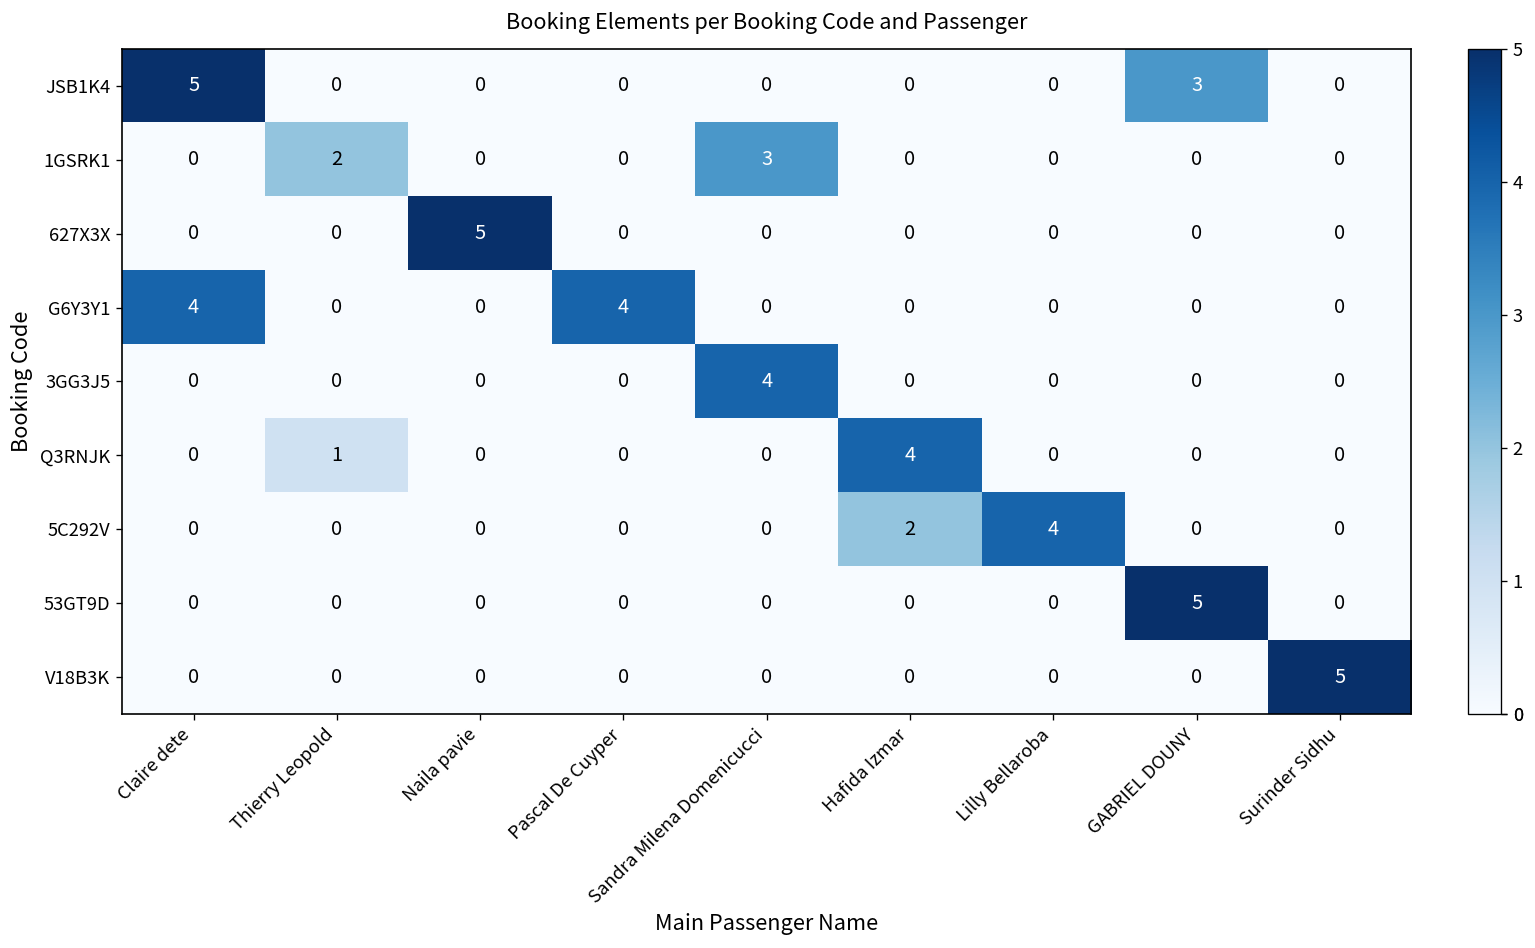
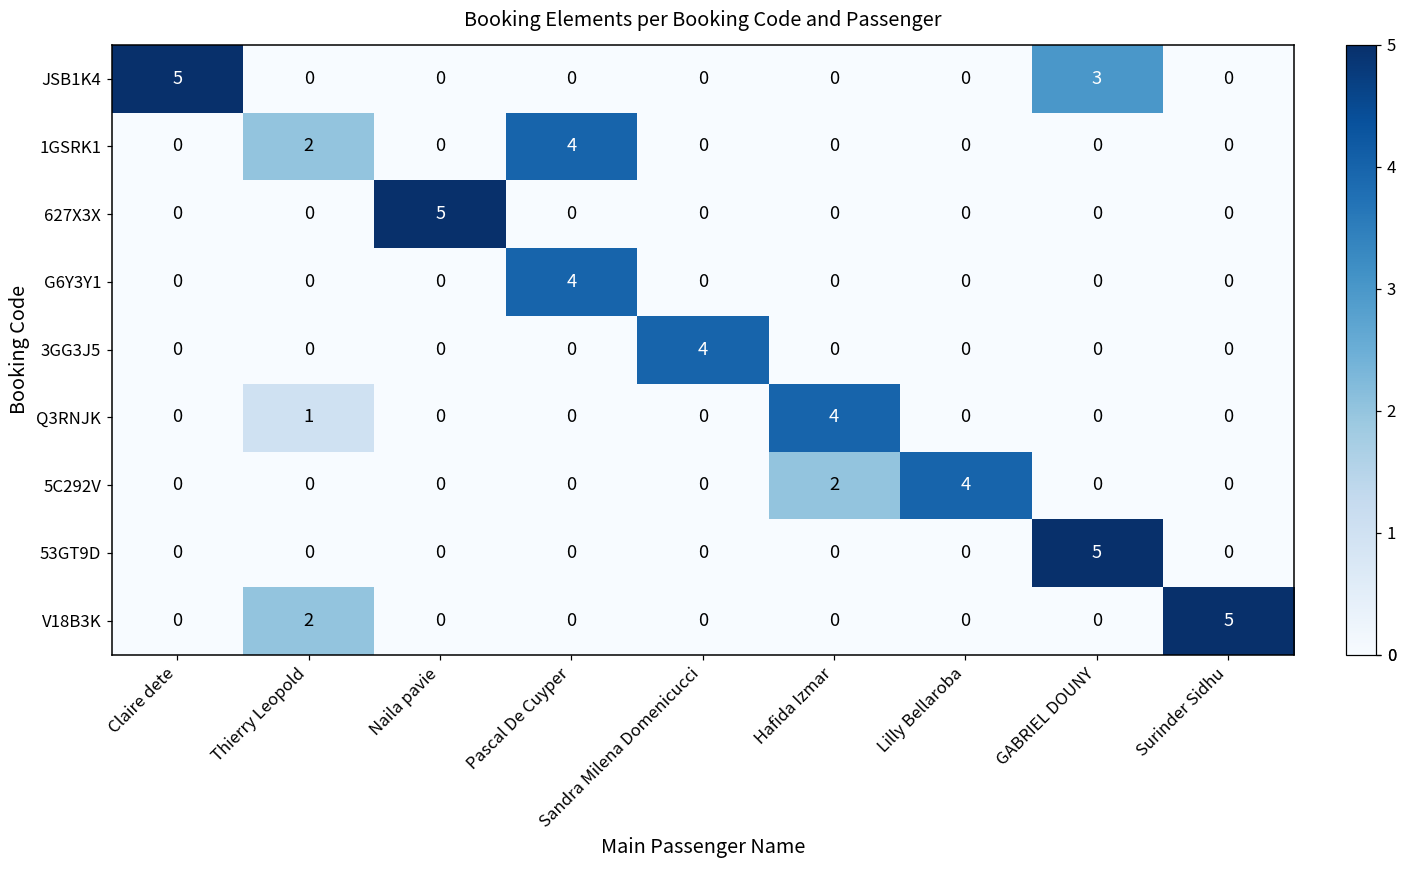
  {
    "JSB1K4": {
      "Claire dete": 5,
      "Thierry Leopold": 0,
      "Naila pavie": 0,
      "Pascal De Cuyper": 0,
      "Sandra Milena Domenicucci": 0,
      "Hafida Izmar": 0,
      "Lilly Bellaroba": 0,
      "GABRIEL DOUNY": 3,
      "Surinder Sidhu": 0
    },
    "1GSRK1": {
      "Claire dete": 0,
      "Thierry Leopold": 2,
      "Naila pavie": 0,
-     "Pascal De Cuyper": 0,
-     "Sandra Milena Domenicucci": 3,
+     "Pascal De Cuyper": 4,
+     "Sandra Milena Domenicucci": 0,
      "Hafida Izmar": 0,
      "Lilly Bellaroba": 0,
      "GABRIEL DOUNY": 0,
      "Surinder Sidhu": 0
    },
    "627X3X": {
      "Claire dete": 0,
      "Thierry Leopold": 0,
      "Naila pavie": 5,
      "Pascal De Cuyper": 0,
      "Sandra Milena Domenicucci": 0,
      "Hafida Izmar": 0,
      "Lilly Bellaroba": 0,
      "GABRIEL DOUNY": 0,
      "Surinder Sidhu": 0
    },
    "G6Y3Y1": {
-     "Claire dete": 4,
+     "Claire dete": 0,
      "Thierry Leopold": 0,
      "Naila pavie": 0,
      "Pascal De Cuyper": 4,
      "Sandra Milena Domenicucci": 0,
      "Hafida Izmar": 0,
      "Lilly Bellaroba": 0,
      "GABRIEL DOUNY": 0,
      "Surinder Sidhu": 0
    },
    "3GG3J5": {
      "Claire dete": 0,
      "Thierry Leopold": 0,
      "Naila pavie": 0,
      "Pascal De Cuyper": 0,
      "Sandra Milena Domenicucci": 4,
      "Hafida Izmar": 0,
      "Lilly Bellaroba": 0,
      "GABRIEL DOUNY": 0,
      "Surinder Sidhu": 0
    },
    "Q3RNJK": {
      "Claire dete": 0,
      "Thierry Leopold": 1,
      "Naila pavie": 0,
      "Pascal De Cuyper": 0,
      "Sandra Milena Domenicucci": 0,
      "Hafida Izmar": 4,
      "Lilly Bellaroba": 0,
      "GABRIEL DOUNY": 0,
      "Surinder Sidhu": 0
    },
    "5C292V": {
      "Claire dete": 0,
      "Thierry Leopold": 0,
      "Naila pavie": 0,
      "Pascal De Cuyper": 0,
      "Sandra Milena Domenicucci": 0,
      "Hafida Izmar": 2,
      "Lilly Bellaroba": 4,
      "GABRIEL DOUNY": 0,
      "Surinder Sidhu": 0
    },
    "53GT9D": {
      "Claire dete": 0,
      "Thierry Leopold": 0,
      "Naila pavie": 0,
      "Pascal De Cuyper": 0,
      "Sandra Milena Domenicucci": 0,
      "Hafida Izmar": 0,
      "Lilly Bellaroba": 0,
      "GABRIEL DOUNY": 5,
      "Surinder Sidhu": 0
    },
    "V18B3K": {
      "Claire dete": 0,
-     "Thierry Leopold": 0,
+     "Thierry Leopold": 2,
      "Naila pavie": 0,
      "Pascal De Cuyper": 0,
      "Sandra Milena Domenicucci": 0,
      "Hafida Izmar": 0,
      "Lilly Bellaroba": 0,
      "GABRIEL DOUNY": 0,
      "Surinder Sidhu": 5
    }
  }
